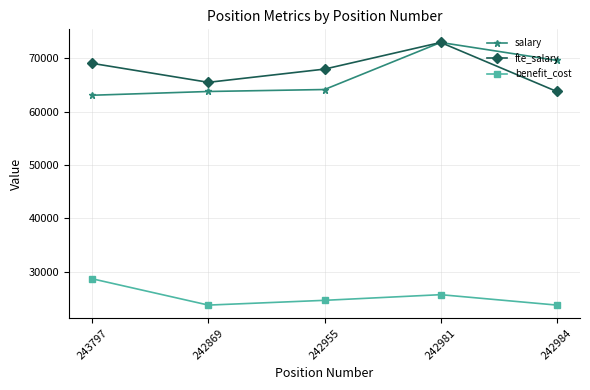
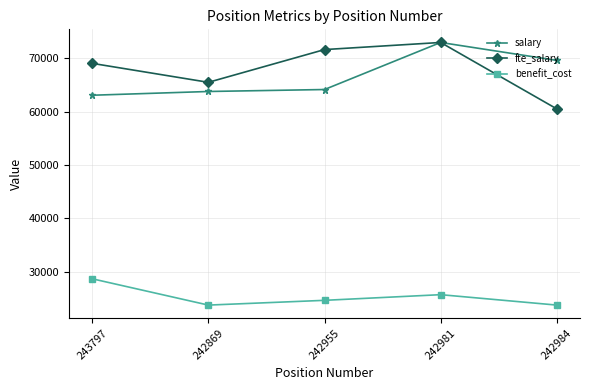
  {
    "salary": {
      "243797": 63000,
      "242869": 64000,
      "242955": 64000,
      "242984": 70000
    },
    "fte_salary": {
      "243797": 69000,
      "242869": 66000,
-     "242955": 68000,
-     "242984": 64000
+     "242955": 72000,
+     "242984": 61000
    },
    "benefit_cost": {
      "243797": 29000,
      "242869": 24000,
      "242955": 25000,
      "242981": 26000,
      "242984": 24000
    }
  }
